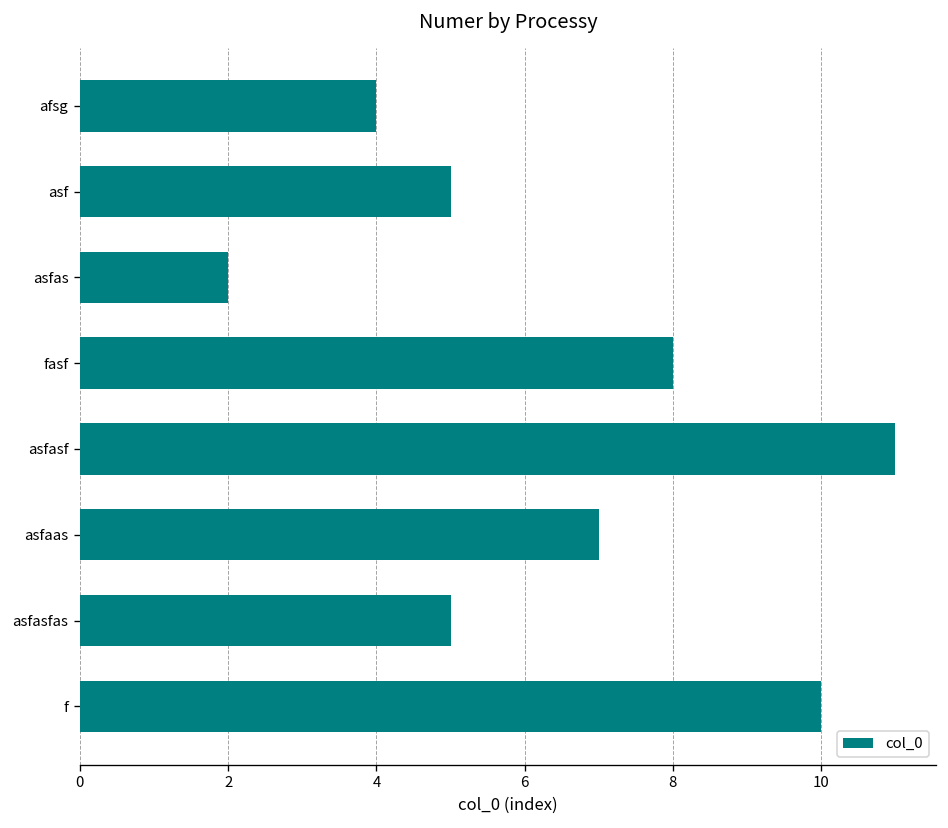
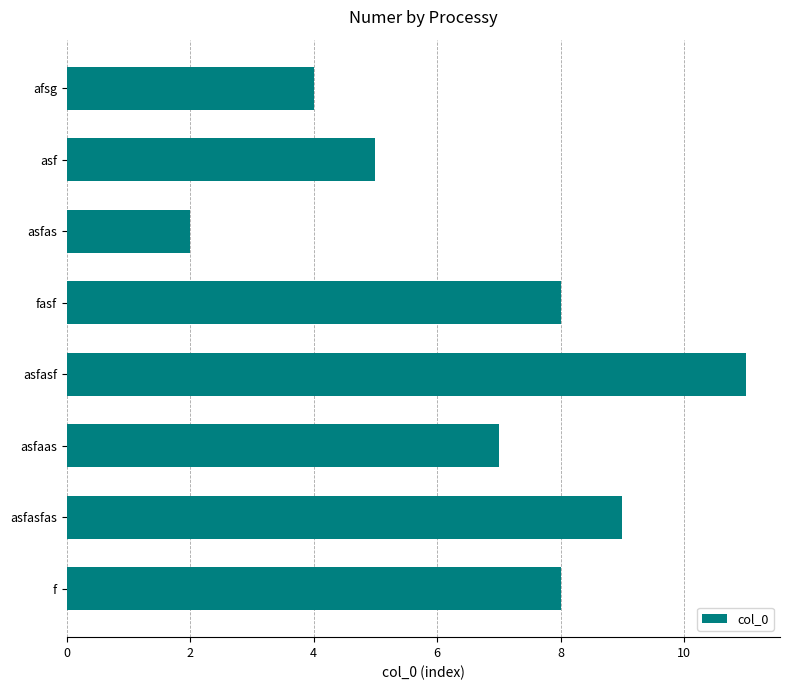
  {
    "afsg": 4,
    "asfas": 2,
    "asfaas": 7,
-   "asfasfas": 5,
-   "f": 10
+   "asfasfas": 9,
+   "f": 8
  }
